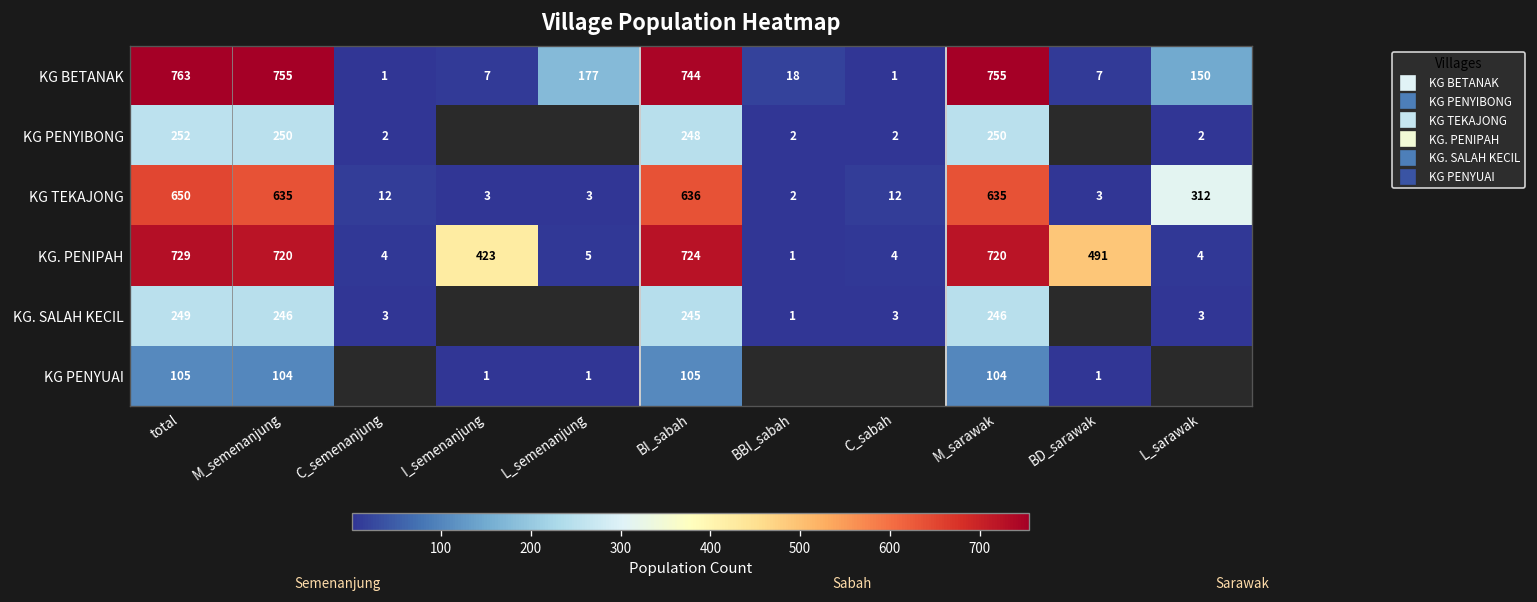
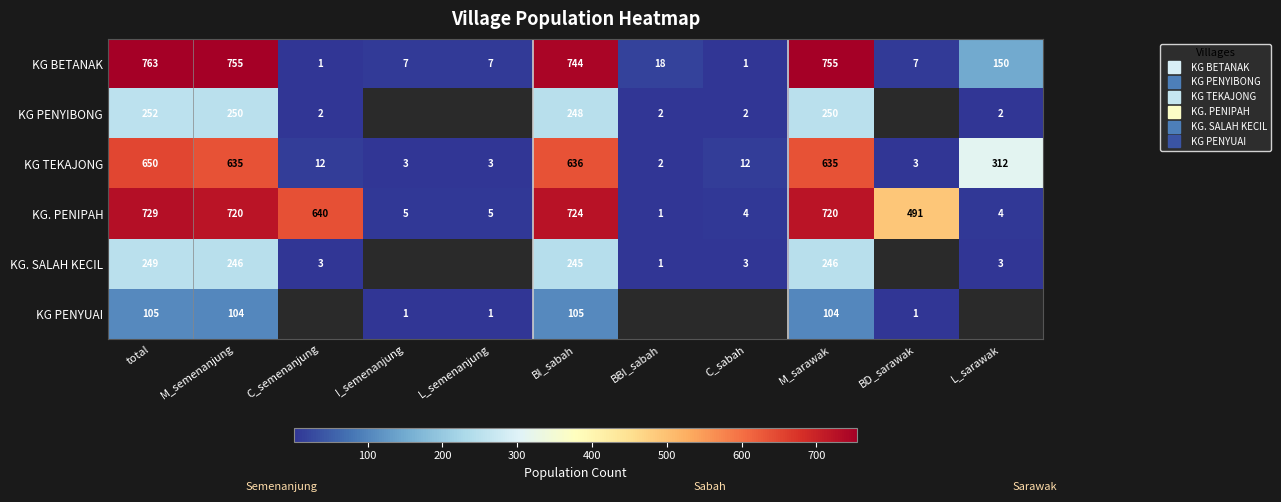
  {
    "KG BETANAK": {
      "total": 763,
      "M_semenanjung": 755,
      "C_semenanjung": 1,
      "I_semenanjung": 7,
-     "L_semenanjung": 177,
+     "L_semenanjung": 7,
      "BI_sabah": 744,
      "BBI_sabah": 18,
      "C_sabah": 1,
      "M_sarawak": 755,
      "BD_sarawak": 7,
      "L_sarawak": 150
    },
    "KG PENYIBONG": {
      "total": 252,
      "M_semenanjung": 250,
      "C_semenanjung": 2,
      "BI_sabah": 248,
      "BBI_sabah": 2,
      "C_sabah": 2,
      "M_sarawak": 250,
      "L_sarawak": 2
    },
    "KG TEKAJONG": {
      "total": 650,
      "M_semenanjung": 635,
      "C_semenanjung": 12,
      "I_semenanjung": 3,
      "L_semenanjung": 3,
      "BI_sabah": 636,
      "BBI_sabah": 2,
      "C_sabah": 12,
      "M_sarawak": 635,
      "BD_sarawak": 3,
      "L_sarawak": 312
    },
    "KG. PENIPAH": {
      "total": 729,
      "M_semenanjung": 720,
-     "C_semenanjung": 4,
-     "I_semenanjung": 423,
+     "C_semenanjung": 640,
+     "I_semenanjung": 5,
      "L_semenanjung": 5,
      "BI_sabah": 724,
      "BBI_sabah": 1,
      "C_sabah": 4,
      "M_sarawak": 720,
      "BD_sarawak": 491,
      "L_sarawak": 4
    },
    "KG. SALAH KECIL": {
      "total": 249,
      "M_semenanjung": 246,
      "C_semenanjung": 3,
      "BI_sabah": 245,
      "BBI_sabah": 1,
      "C_sabah": 3,
      "M_sarawak": 246,
      "L_sarawak": 3
    },
    "KG PENYUAI": {
      "total": 105,
      "M_semenanjung": 104,
      "I_semenanjung": 1,
      "L_semenanjung": 1,
      "BI_sabah": 105,
      "M_sarawak": 104,
      "BD_sarawak": 1
    }
  }
